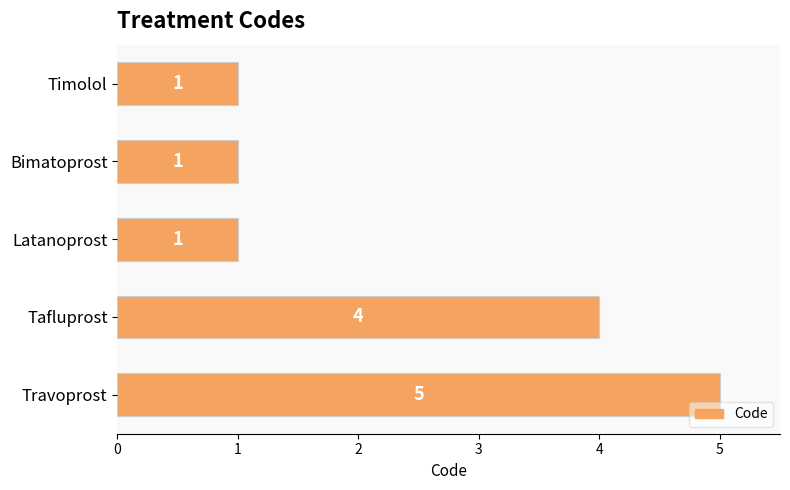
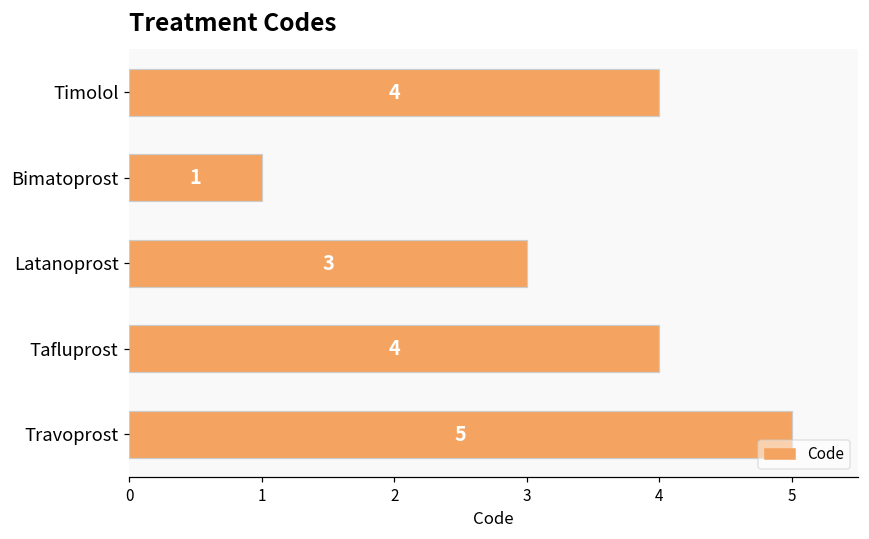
  {
-   "Timolol": 1,
+   "Timolol": 4,
    "Bimatoprost": 1,
-   "Latanoprost": 1,
+   "Latanoprost": 3,
    "Tafluprost": 4,
    "Travoprost": 5
  }
